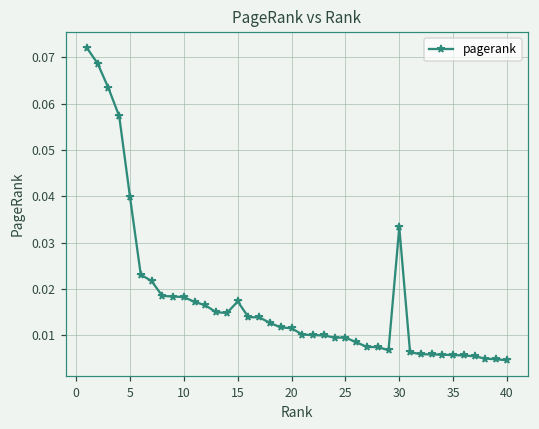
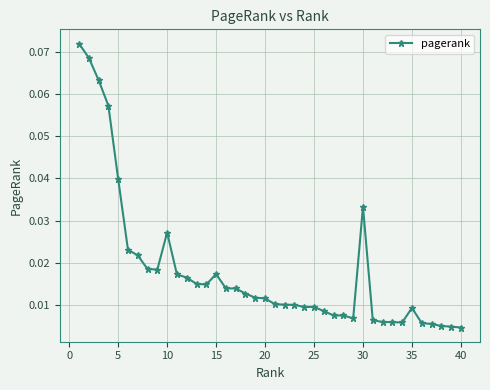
  {
    "5": 0.040,
-   "10": 0.018,
+   "10": 0.027,
    "15": 0.017,
    "20": 0.012,
    "25": 0.009,
    "30": 0.033,
-   "35": 0.006,
+   "35": 0.009,
    "40": 0.005
  }
